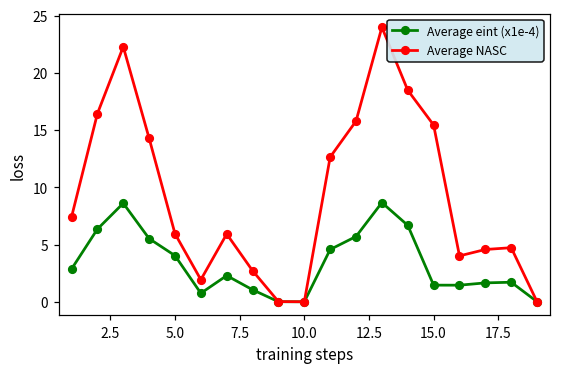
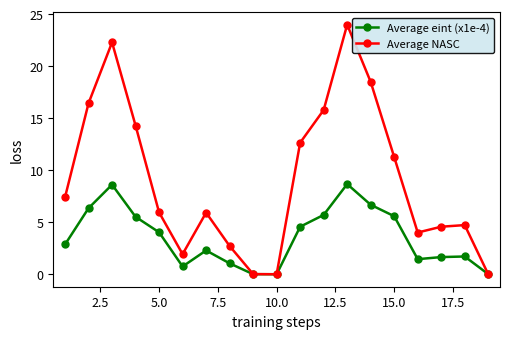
  {
    "Average eint (x1e-4)": {
      "5.0": 4.0,
-     "15.0": 1.5
+     "15.0": 5.6
    },
    "Average NASC": {
      "5.0": 5.9,
-     "15.0": 15.4
+     "15.0": 11.3
    }
  }
